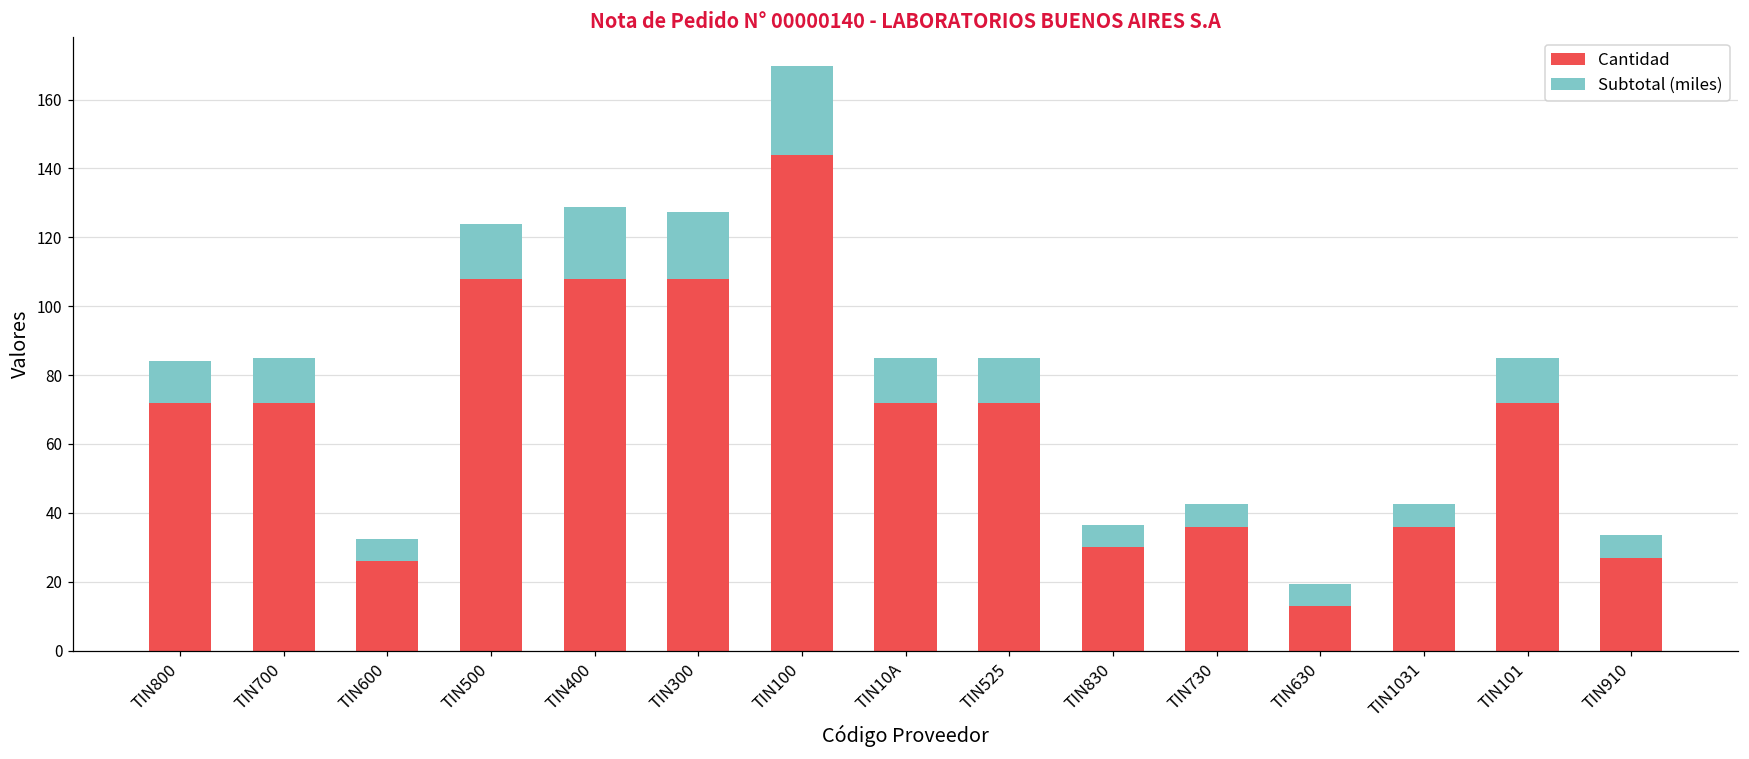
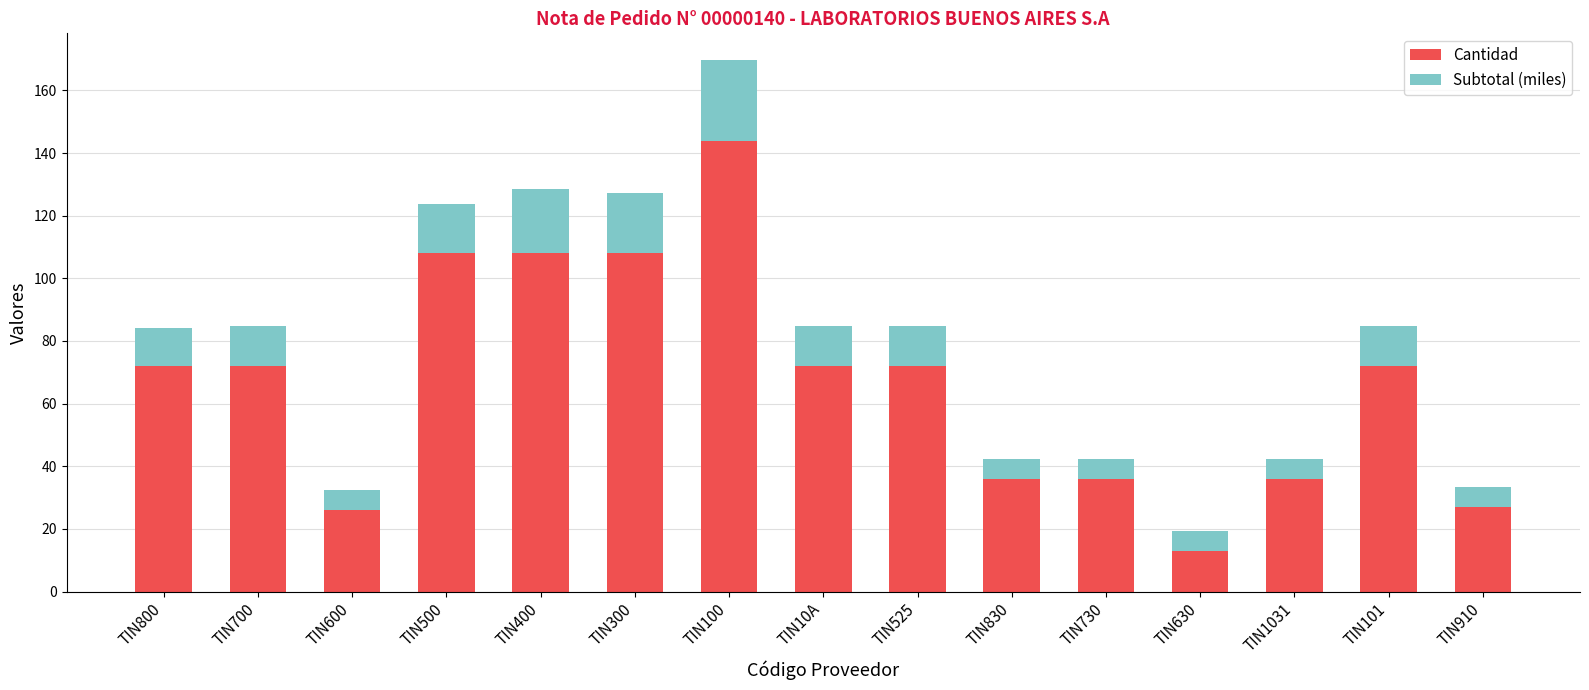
  {
    "Cantidad": {
      "TIN800": 72,
      "TIN700": 72,
      "TIN600": 26,
      "TIN500": 108,
      "TIN400": 108,
      "TIN300": 108,
      "TIN100": 144,
      "TIN10A": 72,
      "TIN525": 72,
-     "TIN830": 30,
+     "TIN830": 36,
      "TIN730": 36,
      "TIN630": 13,
      "TIN1031": 36,
      "TIN101": 72,
      "TIN910": 27
    },
    "Subtotal (miles)": {
      "TIN800": 12,
      "TIN700": 13,
      "TIN600": 6,
      "TIN500": 16,
      "TIN400": 21,
      "TIN300": 19,
      "TIN100": 26,
      "TIN10A": 13,
      "TIN525": 13,
      "TIN830": 6,
      "TIN730": 6,
      "TIN630": 6,
      "TIN1031": 6,
      "TIN101": 13,
      "TIN910": 6
    }
  }
